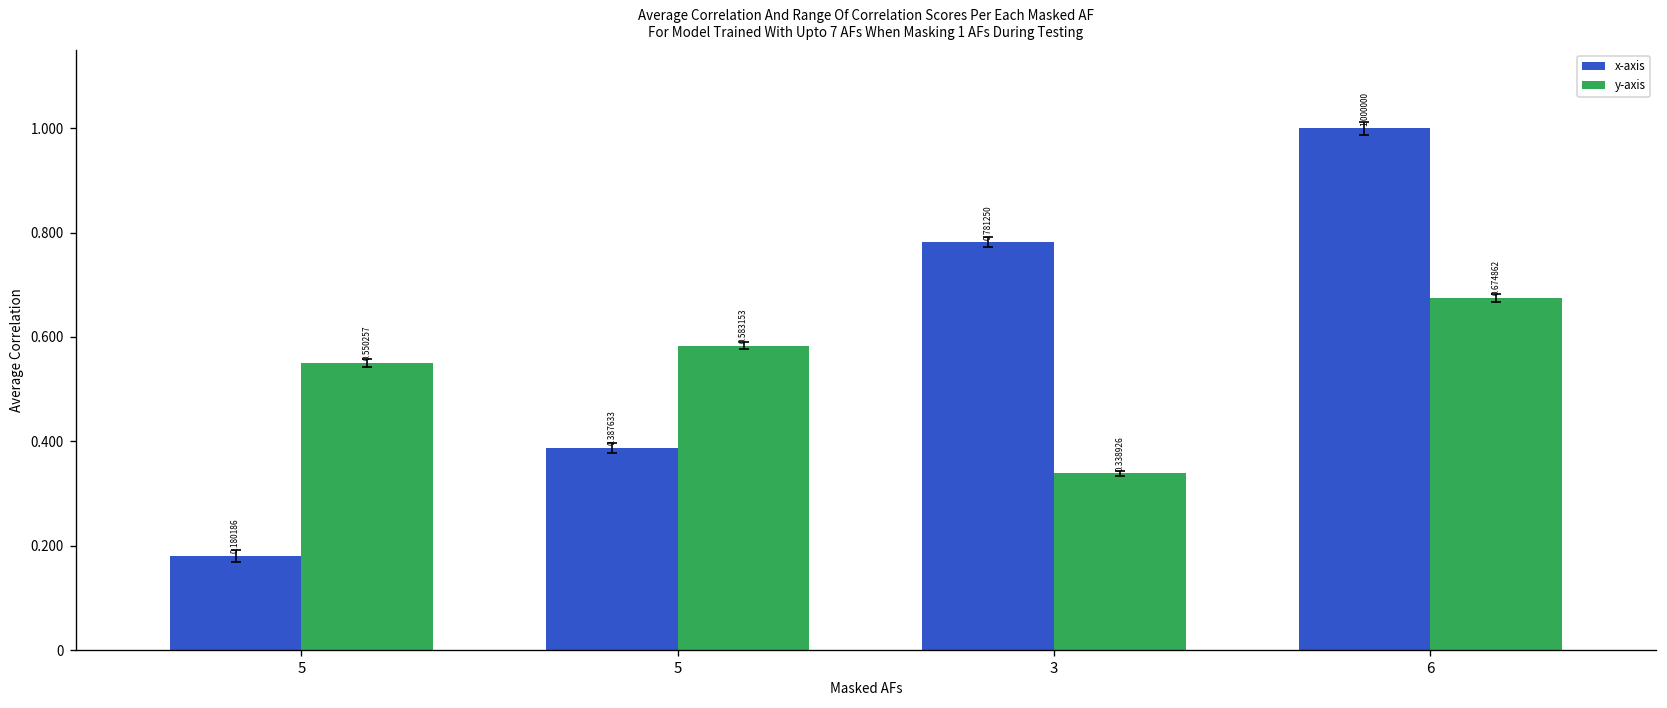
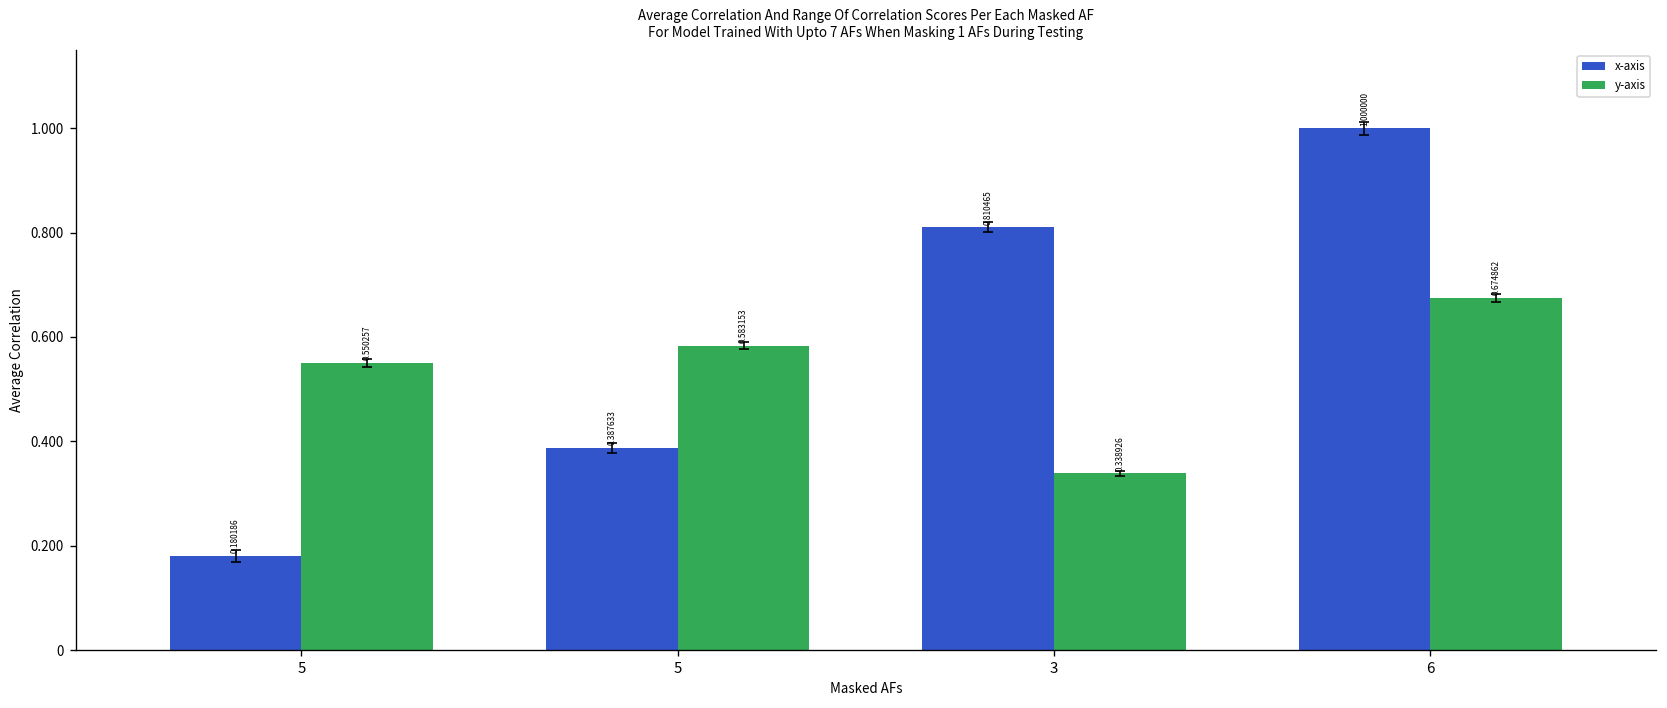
  {
    "x-axis": {
-     "3": 0.781250
+     "3": 0.810465
    }
  }
